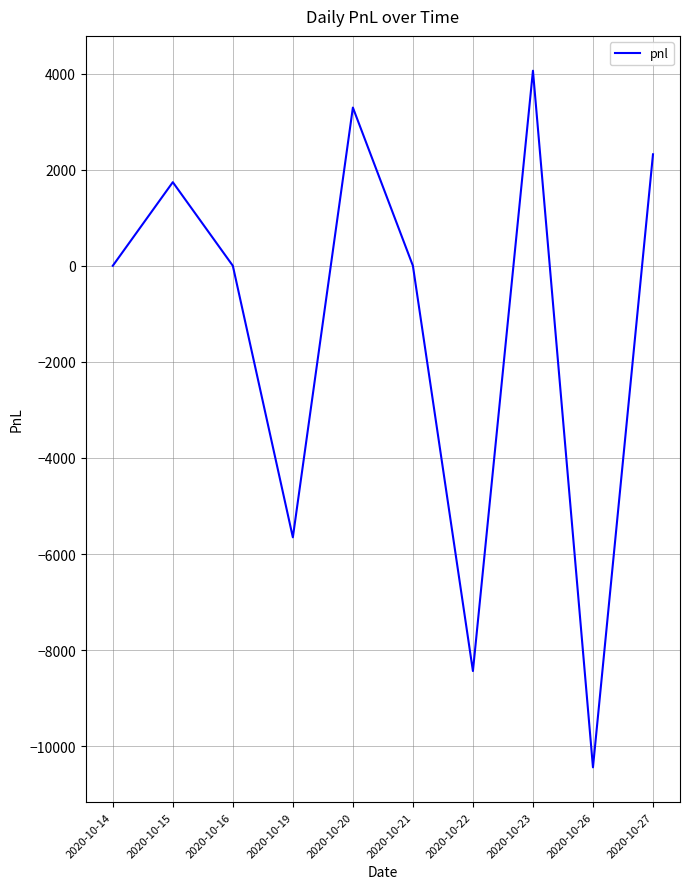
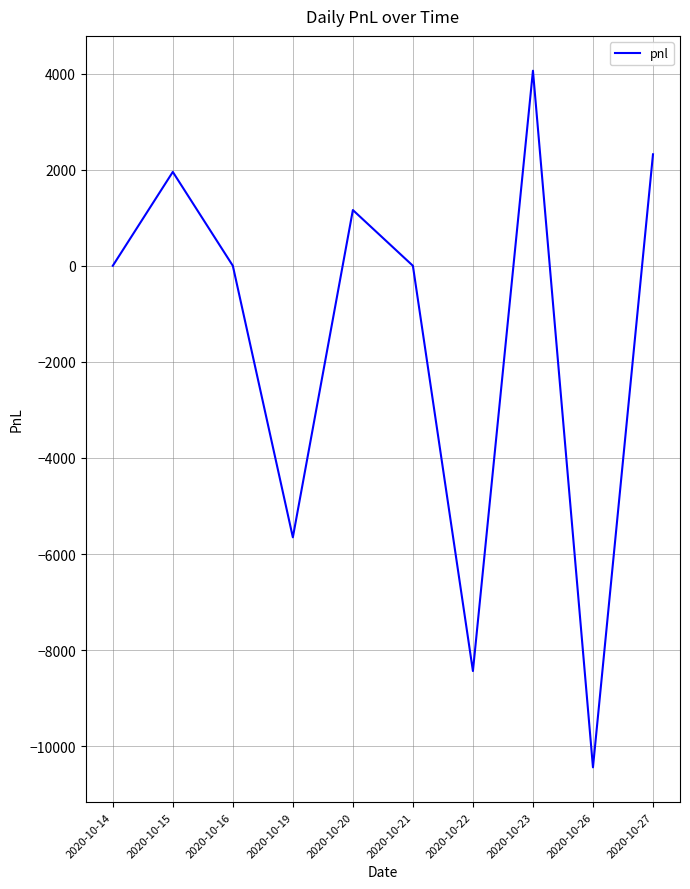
  {
    "2020-10-14": 0,
-   "2020-10-15": 1700,
+   "2020-10-15": 2000,
    "2020-10-16": 0,
    "2020-10-19": -5700,
-   "2020-10-20": 3300,
+   "2020-10-20": 1200,
    "2020-10-21": 0,
    "2020-10-22": -8400,
    "2020-10-23": 4100,
    "2020-10-26": -10400,
    "2020-10-27": 2300
  }
